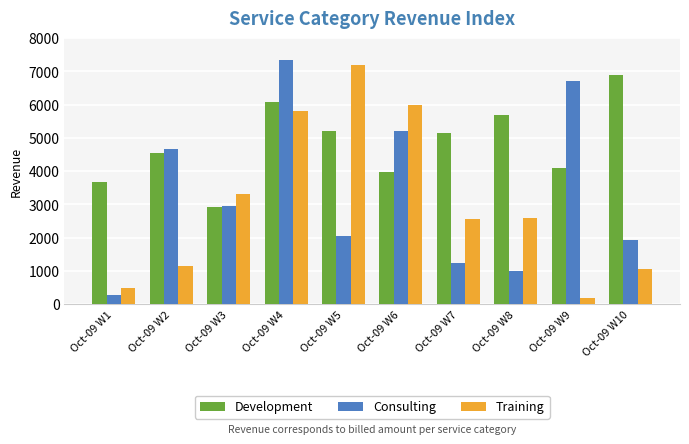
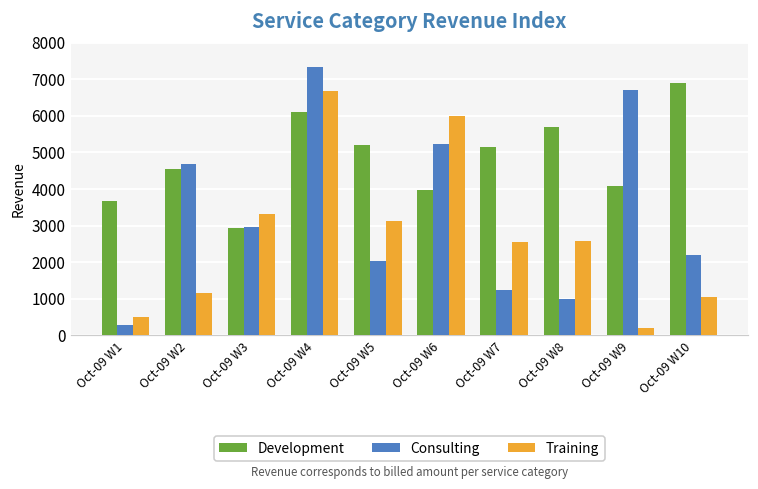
  {
    "Development": {
      "Oct-09 W1": 3700,
      "Oct-09 W2": 4600,
      "Oct-09 W3": 2900,
      "Oct-09 W4": 6100,
      "Oct-09 W5": 5200,
      "Oct-09 W6": 4000,
      "Oct-09 W7": 5200,
      "Oct-09 W8": 5700,
      "Oct-09 W9": 4100,
      "Oct-09 W10": 6900
    },
    "Consulting": {
      "Oct-09 W1": 300,
      "Oct-09 W2": 4700,
      "Oct-09 W3": 3000,
      "Oct-09 W4": 7300,
      "Oct-09 W5": 2000,
      "Oct-09 W6": 5200,
      "Oct-09 W7": 1200,
      "Oct-09 W8": 1000,
      "Oct-09 W9": 6700,
-     "Oct-09 W10": 1900
+     "Oct-09 W10": 2200
    },
    "Training": {
      "Oct-09 W1": 500,
      "Oct-09 W2": 1200,
      "Oct-09 W3": 3300,
-     "Oct-09 W4": 5800,
-     "Oct-09 W5": 7200,
+     "Oct-09 W4": 6700,
+     "Oct-09 W5": 3100,
      "Oct-09 W6": 6000,
      "Oct-09 W7": 2600,
      "Oct-09 W8": 2600,
      "Oct-09 W9": 200,
      "Oct-09 W10": 1100
    }
  }
